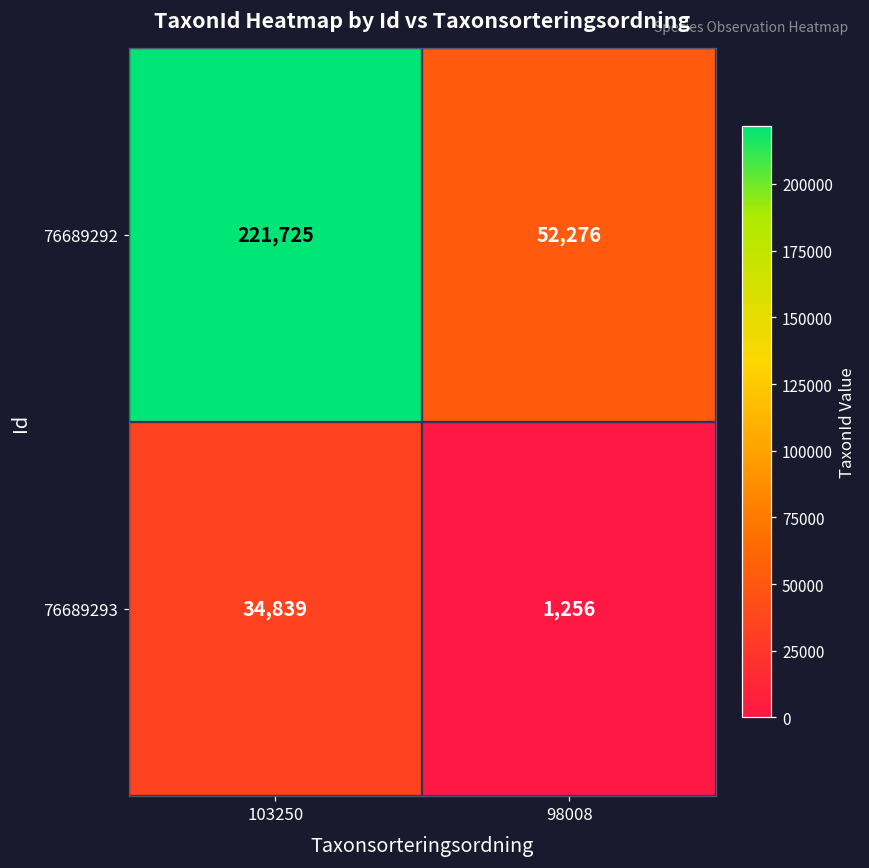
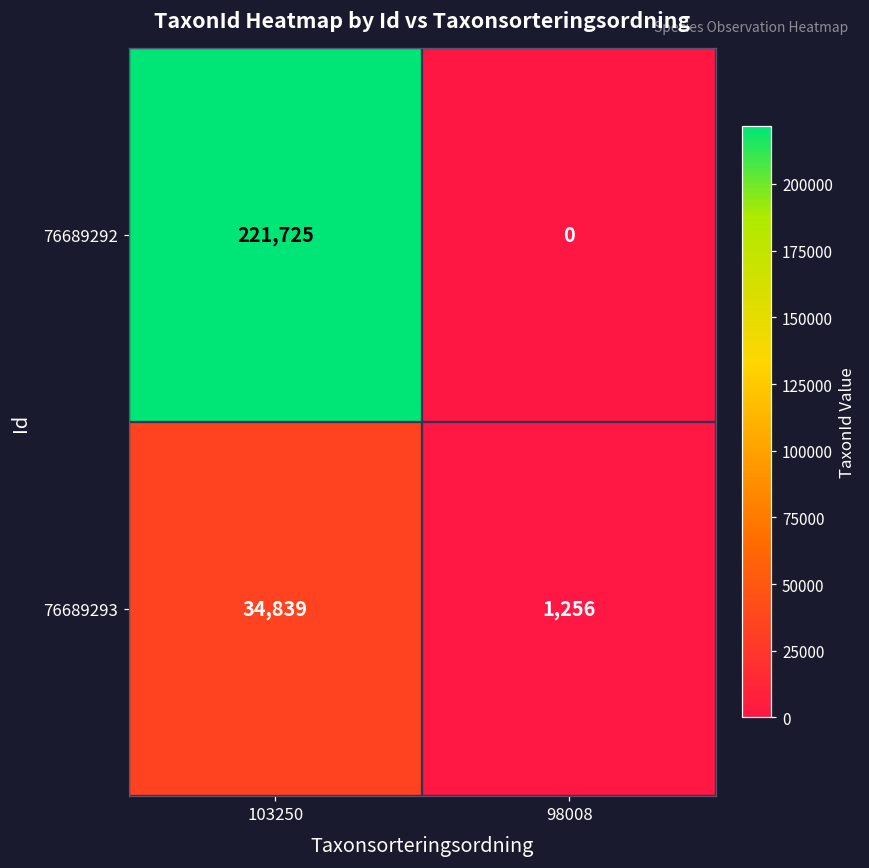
  {
    "76689292": {
      "103250": "221,725",
-     "98008": "52,276"
+     "98008": "0"
    },
    "76689293": {
      "103250": "34,839",
      "98008": "1,256"
    }
  }
